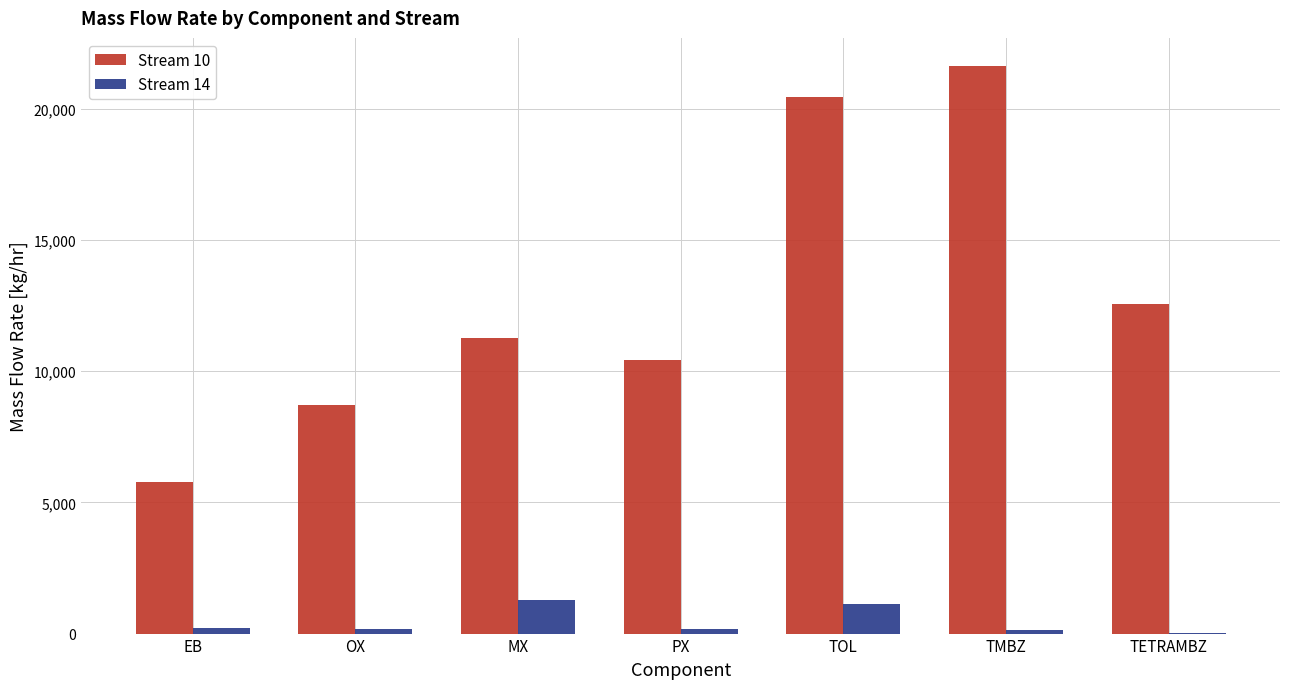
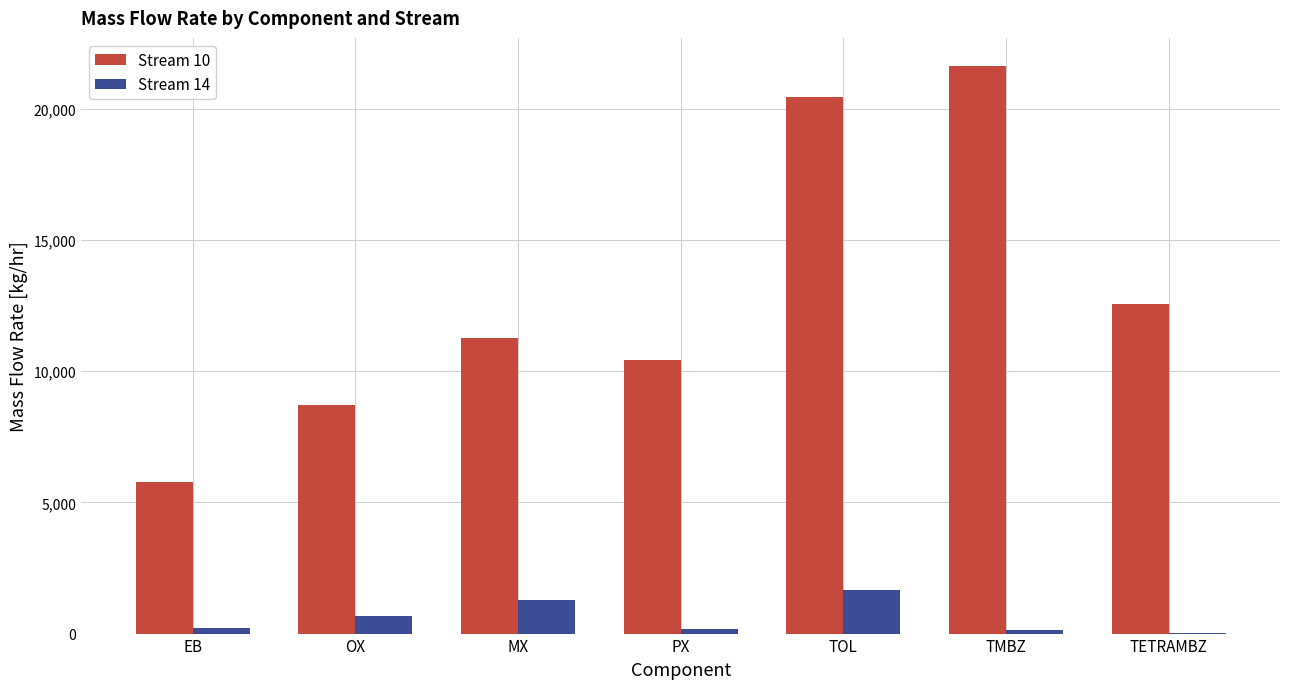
  {
    "Stream 10": {
      "EB": "5,800",
      "OX": "8,700",
      "MX": "11,200",
      "PX": "10,400",
      "TOL": "20,400",
      "TMBZ": "21,600",
      "TETRAMBZ": "12,600"
    },
    "Stream 14": {
      "EB": "200",
-     "OX": "200",
+     "OX": "700",
      "MX": "1,300",
      "PX": "200",
-     "TOL": "1,100",
+     "TOL": "1,700",
      "TMBZ": "100"
    }
  }
